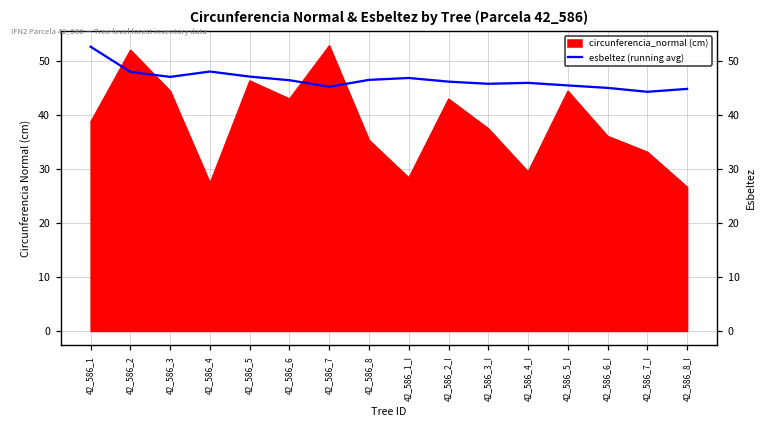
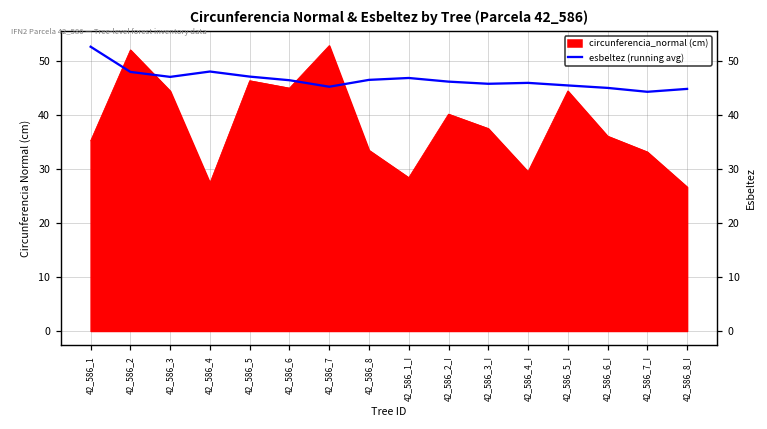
  {
    "circunferencia_normal (cm)": {
-     "42_586_1": 39,
+     "42_586_1": 35,
      "42_586_2": 52,
      "42_586_3": 45,
      "42_586_4": 27,
      "42_586_5": 46,
-     "42_586_6": 43,
+     "42_586_6": 45,
      "42_586_7": 53,
-     "42_586_8": 35,
+     "42_586_8": 34,
      "42_586_1_I": 28,
-     "42_586_2_I": 43,
+     "42_586_2_I": 40,
      "42_586_3_I": 38,
      "42_586_4_I": 30,
      "42_586_5_I": 45,
      "42_586_6_I": 36,
      "42_586_7_I": 33,
      "42_586_8_I": 27
    },
    "esbeltez (running avg)": {
      "42_586_1": 53,
      "42_586_2": 48,
      "42_586_3": 47,
      "42_586_4": 48,
      "42_586_5": 47,
      "42_586_6": 46,
      "42_586_7": 45,
      "42_586_8": 47,
      "42_586_1_I": 47,
      "42_586_2_I": 46,
      "42_586_3_I": 46,
      "42_586_4_I": 46,
      "42_586_5_I": 46,
      "42_586_6_I": 45,
      "42_586_7_I": 44,
      "42_586_8_I": 45
    }
  }
